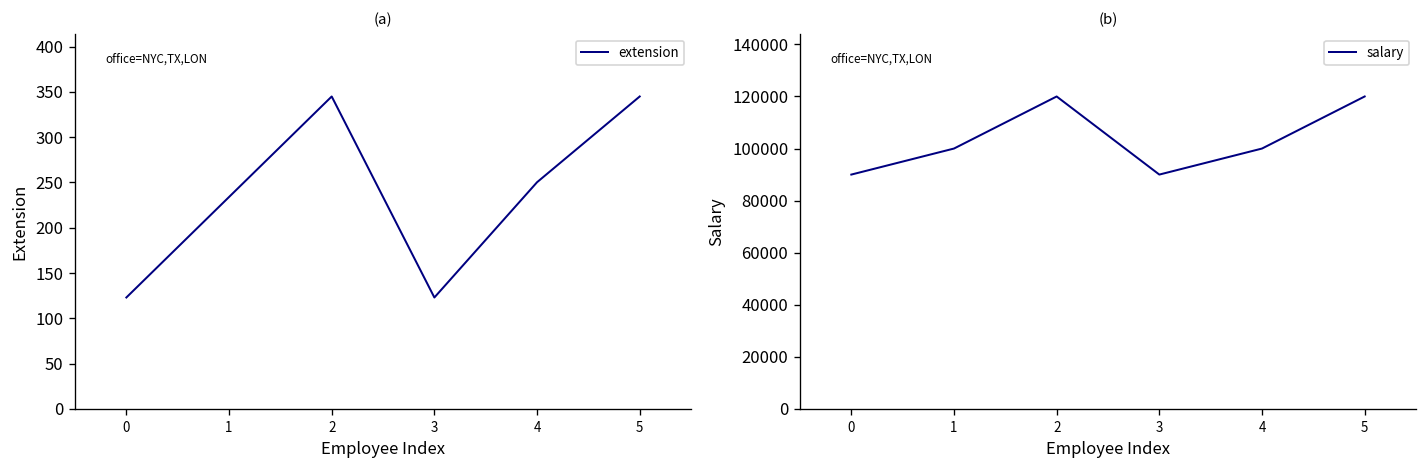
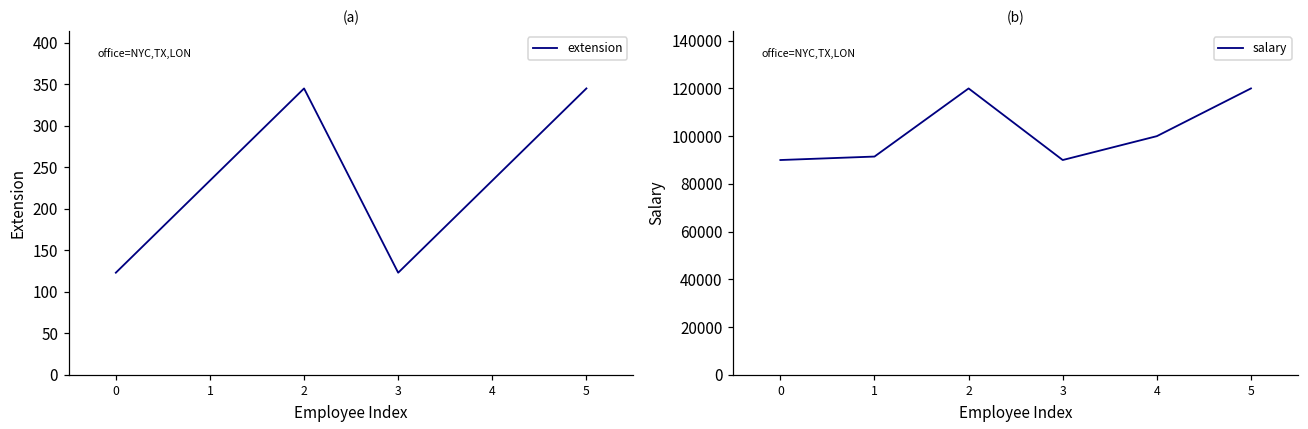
  {
    "(a)": {
      "0": 120,
      "1": 230,
      "2": 350,
      "3": 120,
-     "4": 250,
+     "4": 230,
      "5": 350
    },
    "(b)": {
      "0": 90000,
-     "1": 100000,
+     "1": 91000,
      "2": 120000,
      "3": 90000,
      "4": 100000,
      "5": 120000
    }
  }
